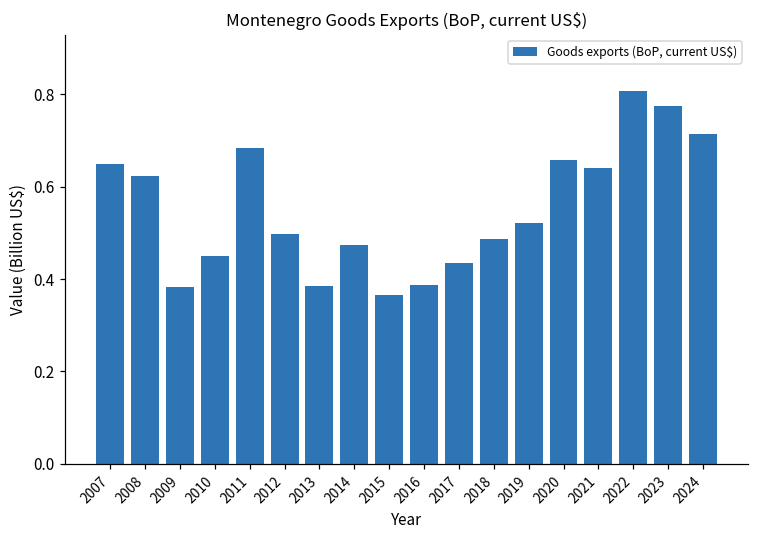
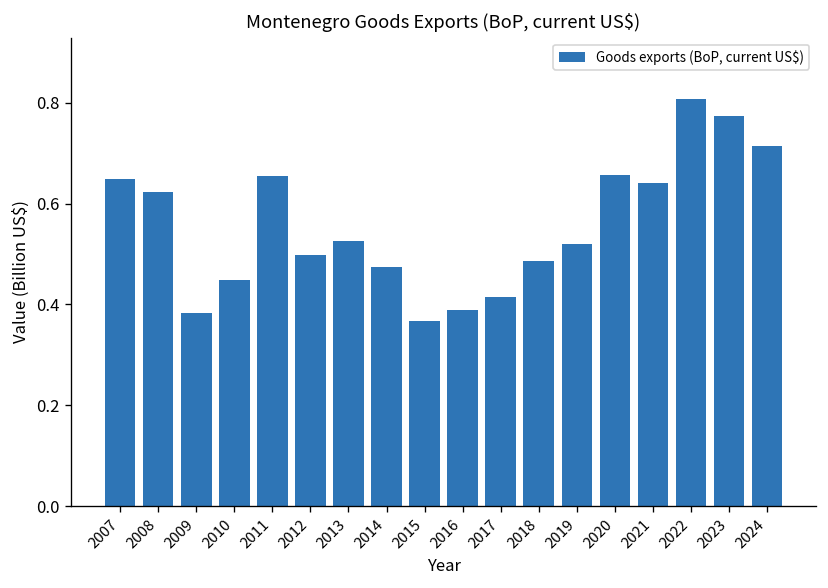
  {
    "2007": 0.65,
    "2008": 0.62,
    "2009": 0.38,
    "2010": 0.45,
-   "2011": 0.68,
+   "2011": 0.65,
    "2012": 0.50,
-   "2013": 0.38,
+   "2013": 0.53,
    "2014": 0.47,
    "2015": 0.37,
    "2016": 0.39,
-   "2017": 0.43,
+   "2017": 0.41,
    "2018": 0.49,
    "2019": 0.52,
    "2020": 0.66,
    "2021": 0.64,
    "2022": 0.81,
    "2023": 0.77,
    "2024": 0.71
  }
